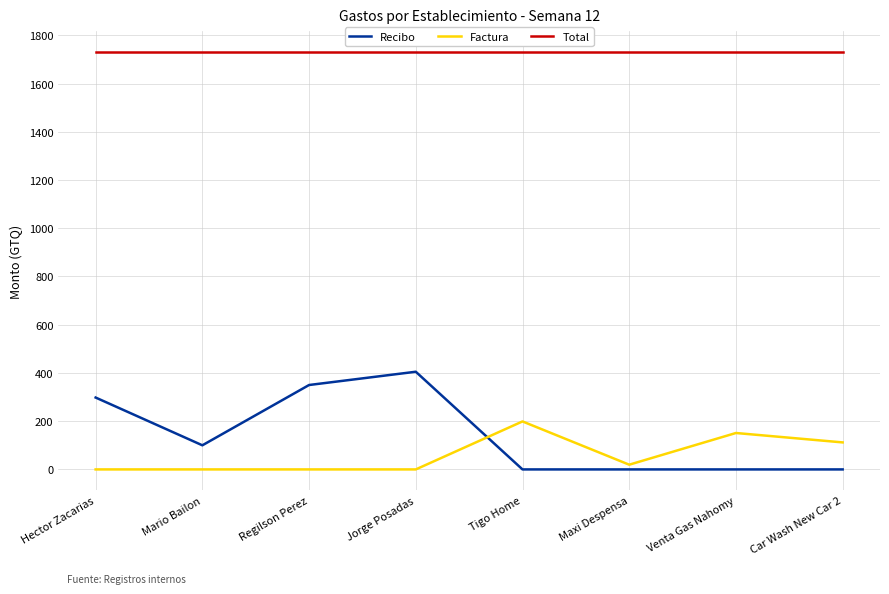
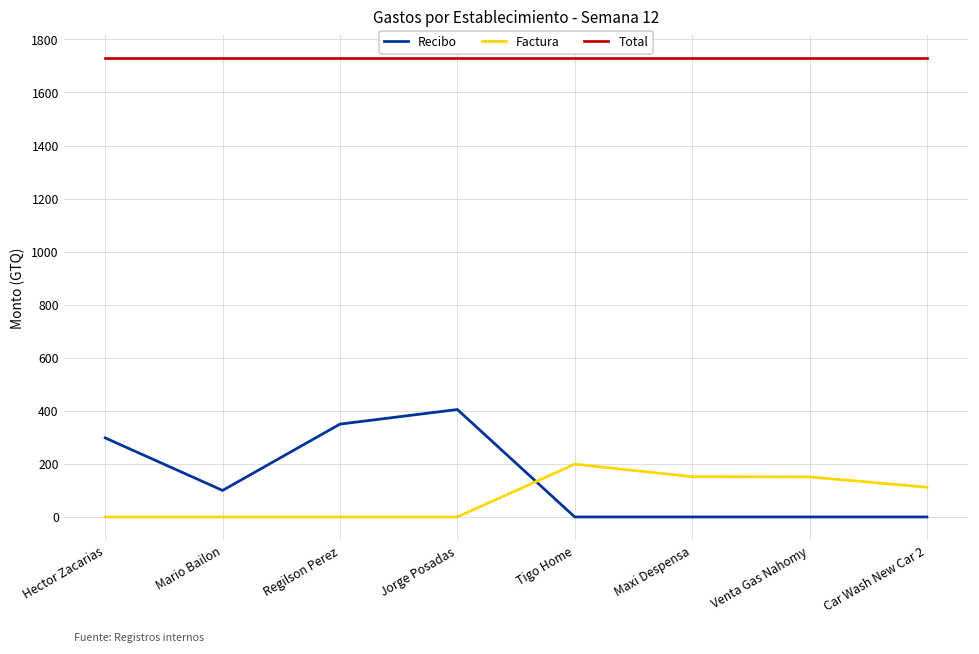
  {
    "Recibo": {
      "Hector Zacarias": 300,
      "Mario Bailon": 100,
      "Regilson Perez": 350,
      "Jorge Posadas": 410,
      "Tigo Home": 0,
      "Maxi Despensa": 0,
      "Venta Gas Nahomy": 0,
      "Car Wash New Car 2": 0
    },
    "Factura": {
      "Hector Zacarias": 0,
      "Mario Bailon": 0,
      "Regilson Perez": 0,
      "Jorge Posadas": 0,
      "Tigo Home": 200,
-     "Maxi Despensa": 20,
+     "Maxi Despensa": 150,
      "Venta Gas Nahomy": 150,
      "Car Wash New Car 2": 110
    },
    "Total": {
      "Hector Zacarias": 1730,
      "Mario Bailon": 1730,
      "Regilson Perez": 1730,
      "Jorge Posadas": 1730,
      "Tigo Home": 1730,
      "Maxi Despensa": 1730,
      "Venta Gas Nahomy": 1730,
      "Car Wash New Car 2": 1730
    }
  }
